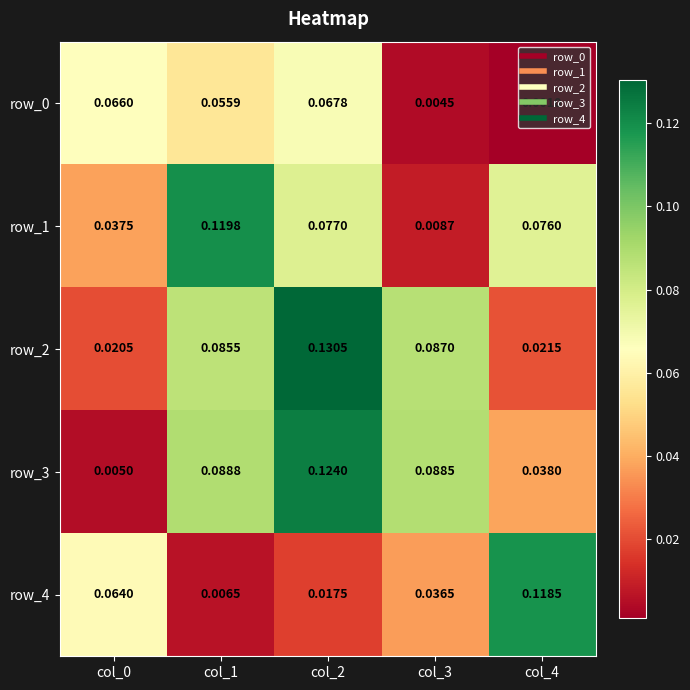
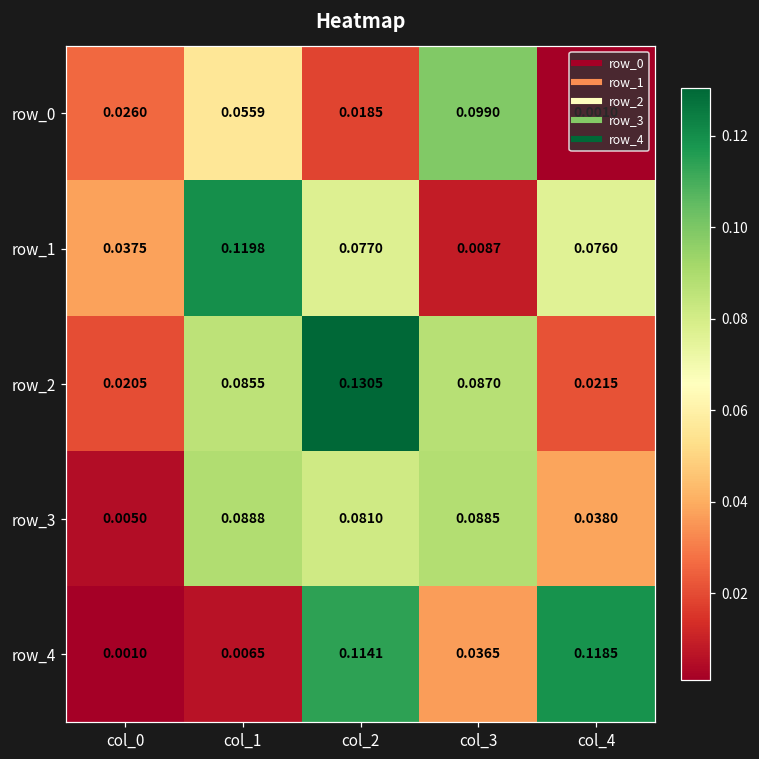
  {
    "row_0": {
-     "col_0": 0.0660,
+     "col_0": 0.0260,
      "col_1": 0.0559,
-     "col_2": 0.0678,
-     "col_3": 0.0045
+     "col_2": 0.0185,
+     "col_3": 0.0990
    },
    "row_1": {
      "col_0": 0.0375,
      "col_1": 0.1198,
      "col_2": 0.0770,
      "col_3": 0.0087,
      "col_4": 0.0760
    },
    "row_2": {
      "col_0": 0.0205,
      "col_1": 0.0855,
      "col_2": 0.1305,
      "col_3": 0.0870,
      "col_4": 0.0215
    },
    "row_3": {
      "col_0": 0.0050,
      "col_1": 0.0888,
-     "col_2": 0.1240,
+     "col_2": 0.0810,
      "col_3": 0.0885,
      "col_4": 0.0380
    },
    "row_4": {
-     "col_0": 0.0640,
+     "col_0": 0.0010,
      "col_1": 0.0065,
-     "col_2": 0.0175,
+     "col_2": 0.1141,
      "col_3": 0.0365,
      "col_4": 0.1185
    }
  }
